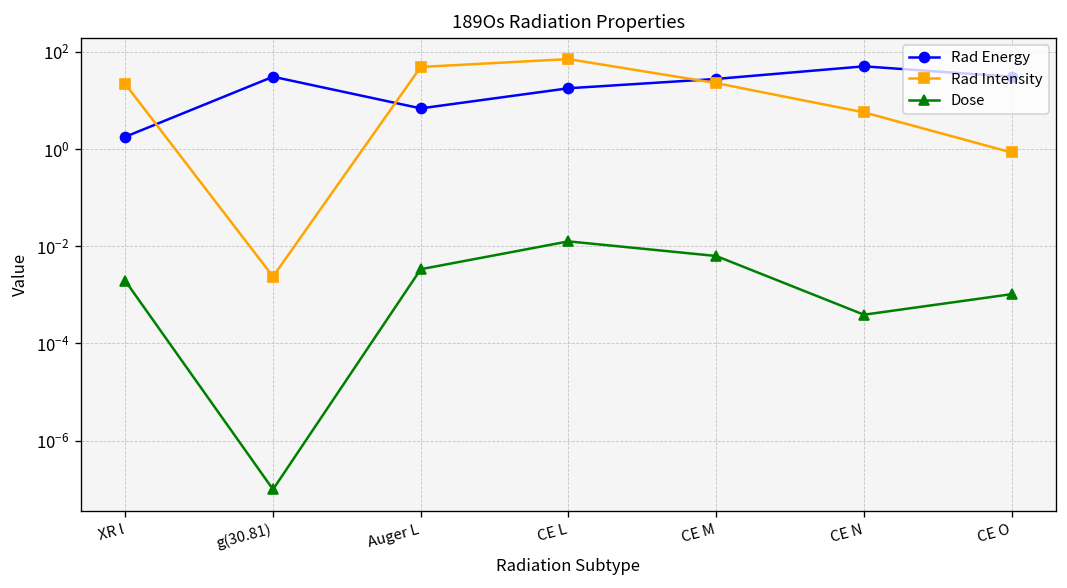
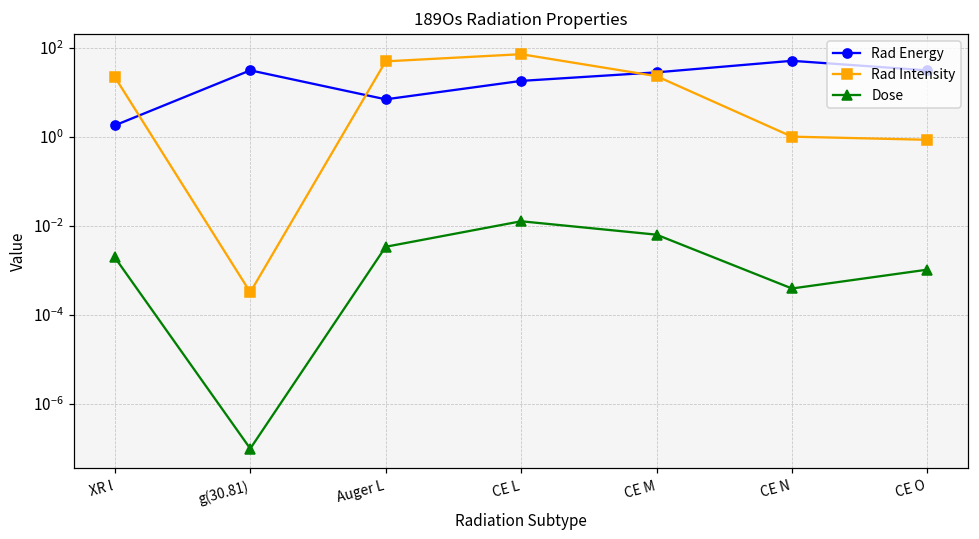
  {
    "Rad Energy": {
      "XR l": 2,
      "g(30.81)": 30,
      "Auger L": 7,
      "CE L": 20,
      "CE M": 30,
      "CE N": 50
    },
    "Rad Intensity": {
      "XR l": 20,
-     "g(30.81)": 0.002,
+     "g(30.81)": 0.0003,
      "Auger L": 50,
      "CE L": 70,
      "CE M": 20,
-     "CE N": 6,
+     "CE N": 1.0,
      "CE O": 0.9
    },
    "Dose": {
      "XR l": 0.002,
      "g(30.81)": 0.00000010,
      "Auger L": 0.003,
      "CE L": 0.013,
      "CE M": 0.006,
      "CE N": 0.0004,
      "CE O": 0.0010
    }
  }
